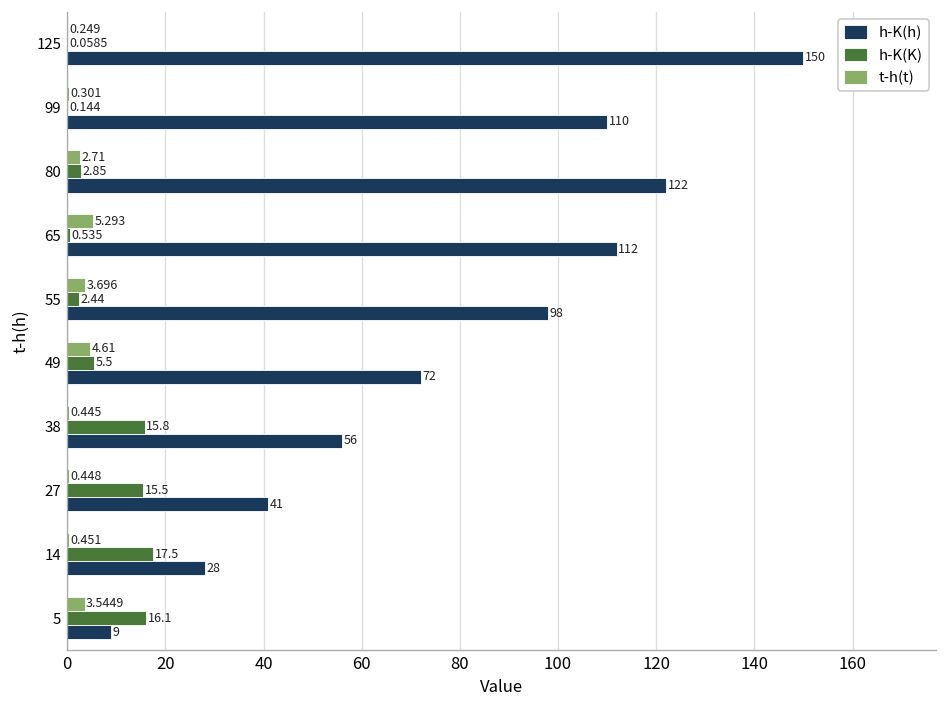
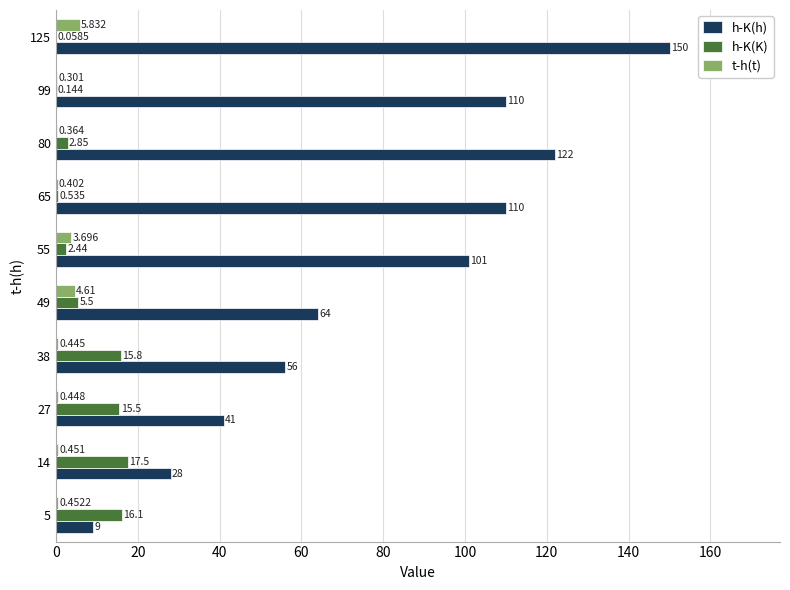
  {
    "h-K(h)": {
      "125": 150,
      "99": 110,
      "80": 122,
-     "65": 112,
-     "55": 98,
-     "49": 72,
+     "65": 110,
+     "55": 101,
+     "49": 64,
      "38": 56,
      "27": 41,
      "14": 28,
      "5": 9
    },
    "h-K(K)": {
      "125": 0.0585,
      "99": 0.144,
      "80": 2.85,
      "65": 0.535,
      "55": 2.44,
      "49": 5.5,
      "38": 15.8,
      "27": 15.5,
      "14": 17.5,
      "5": 16.1
    },
    "t-h(t)": {
-     "125": 0.249,
+     "125": 5.832,
      "99": 0.301,
-     "80": 2.71,
-     "65": 5.293,
+     "80": 0.364,
+     "65": 0.402,
      "55": 3.696,
      "49": 4.61,
      "38": 0.445,
      "27": 0.448,
      "14": 0.451,
-     "5": 3.5449
+     "5": 0.4522
    }
  }
